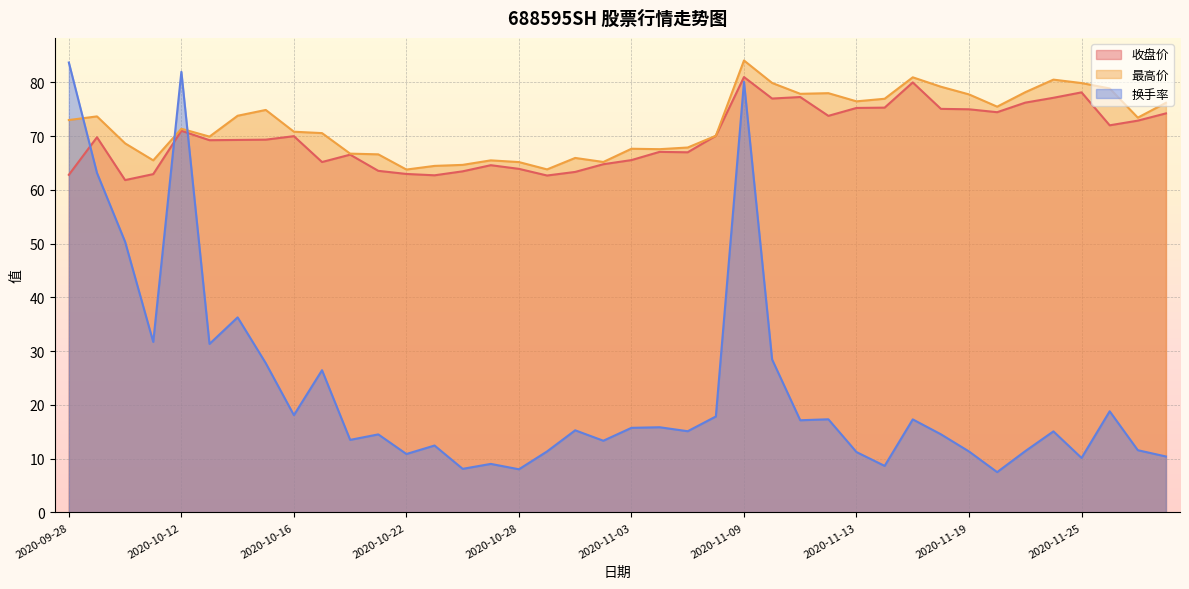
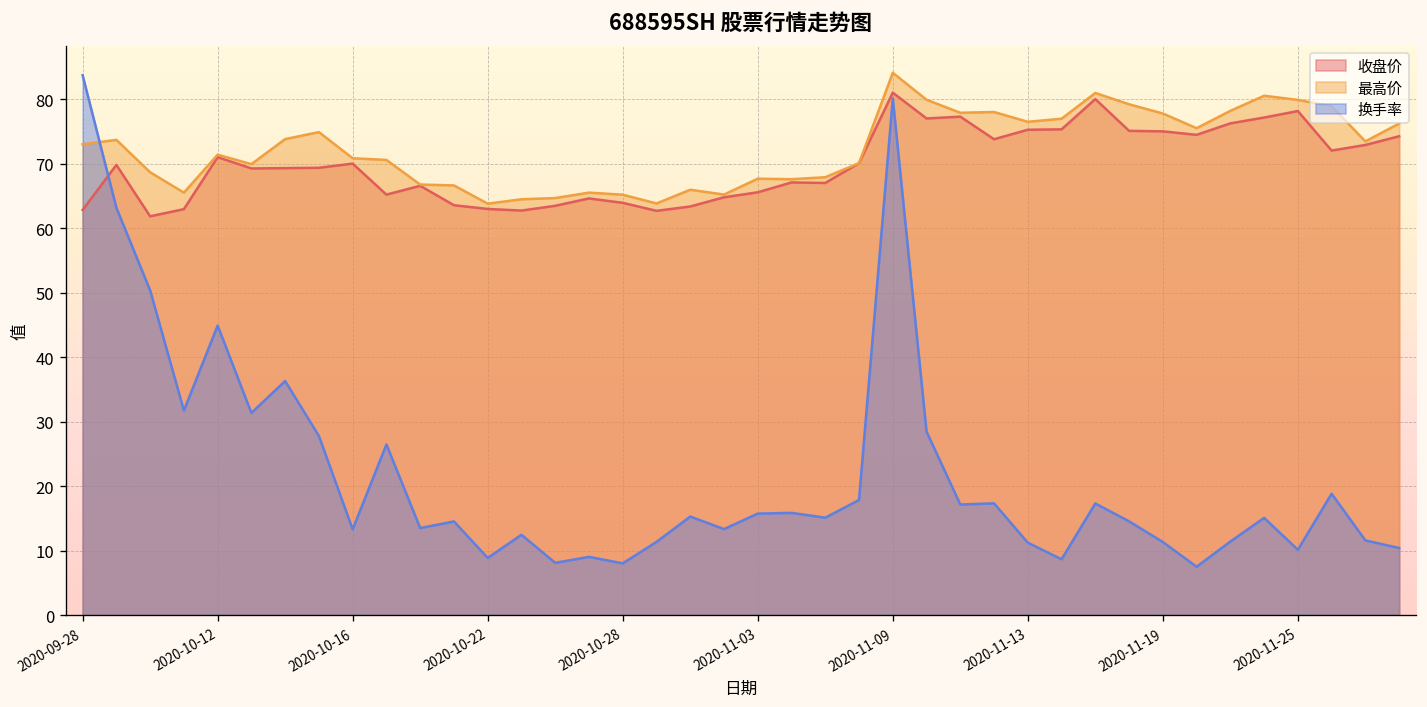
  {
    "换手率": {
      "2020-09-28": 84,
-     "2020-10-12": 82,
-     "2020-10-16": 18,
-     "2020-10-22": 11,
+     "2020-10-12": 45,
+     "2020-10-16": 13,
+     "2020-10-22": 9,
      "2020-10-28": 8,
      "2020-11-03": 16,
      "2020-11-09": 80,
      "2020-11-13": 11,
      "2020-11-19": 11,
      "2020-11-25": 10
    }
  }
